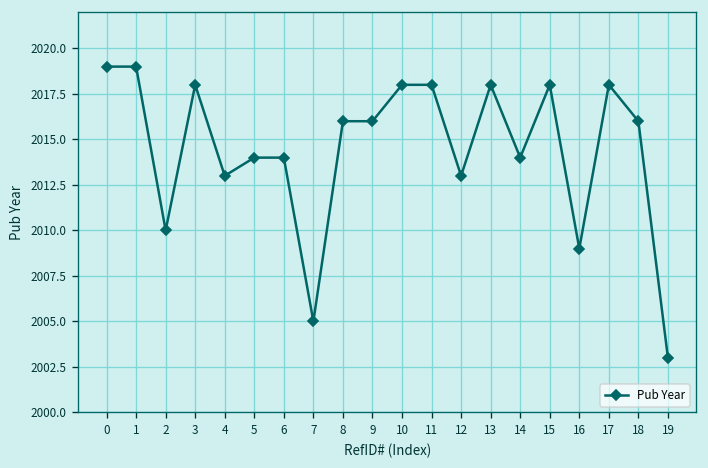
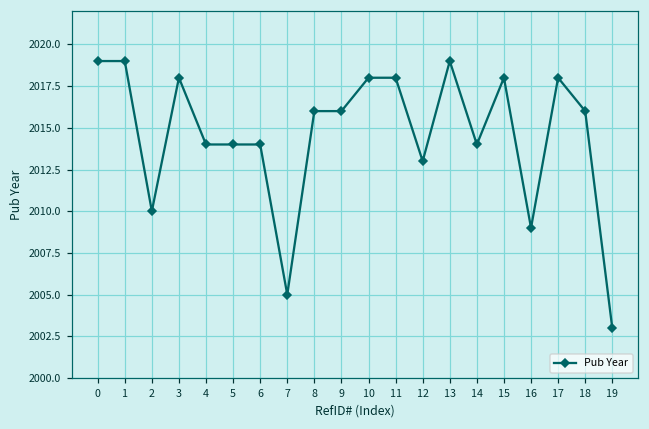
  {
    "0": 2019,
    "1": 2019,
    "2": 2010,
    "3": 2018,
-   "4": 2013,
+   "4": 2014,
    "5": 2014,
    "6": 2014,
    "7": 2005,
    "8": 2016,
    "9": 2016,
    "10": 2018,
    "11": 2018,
    "12": 2013,
-   "13": 2018,
+   "13": 2019,
    "14": 2014,
    "15": 2018,
    "16": 2009,
    "17": 2018,
    "18": 2016,
    "19": 2003
  }
